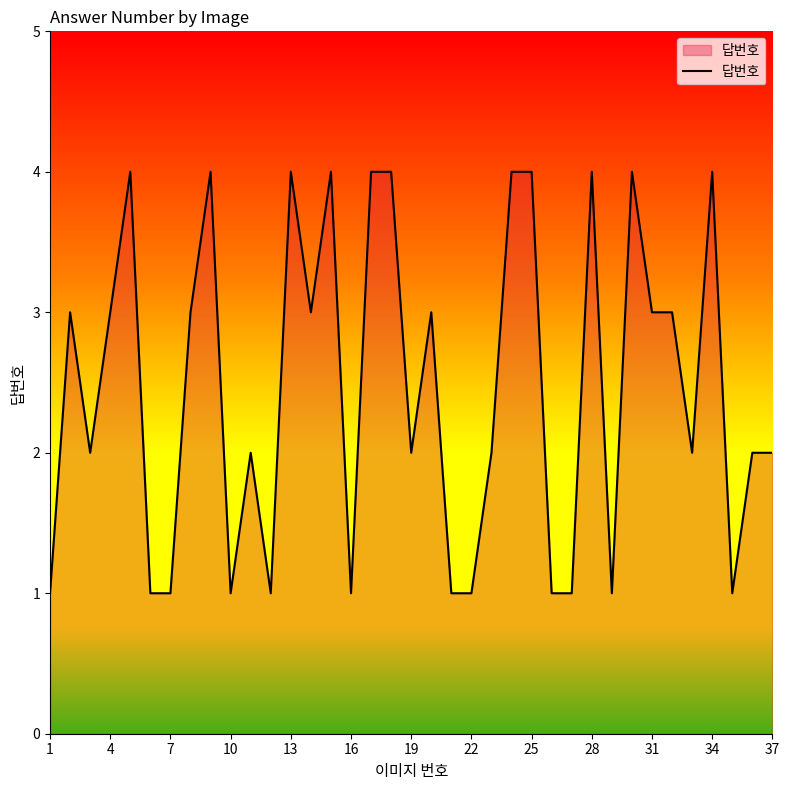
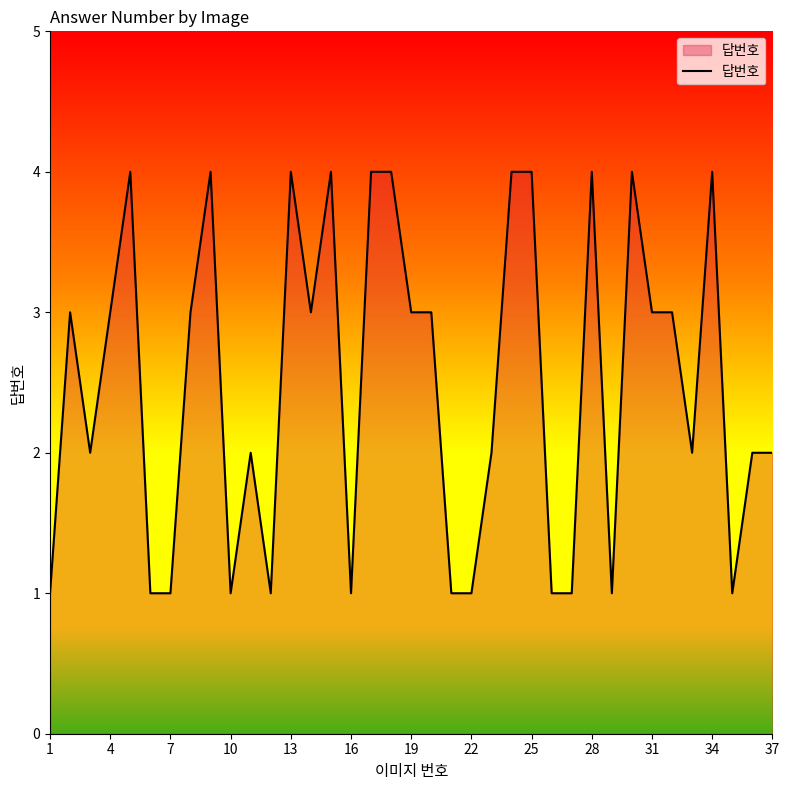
  {
    "1": 1,
    "4": 3,
    "7": 1,
    "10": 1,
    "13": 4,
    "16": 1,
-   "19": 2,
+   "19": 3,
    "22": 1,
    "25": 4,
    "28": 4,
    "31": 3,
    "34": 4,
    "37": 2
  }
